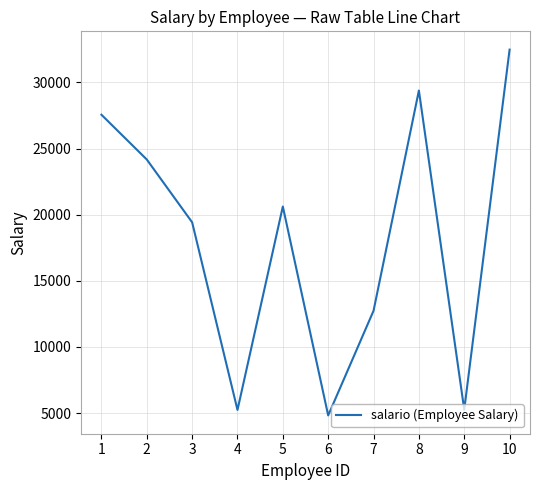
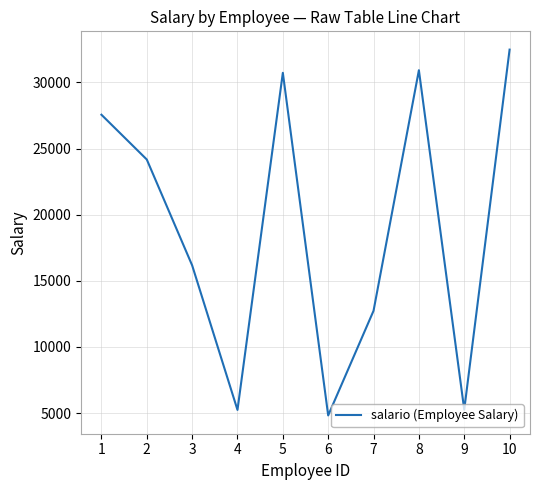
  {
    "1": 27600,
    "2": 24200,
-   "3": 19400,
+   "3": 16200,
    "4": 5200,
-   "5": 20600,
+   "5": 30700,
    "6": 4800,
    "7": 12700,
-   "8": 29400,
+   "8": 30900,
    "10": 32500
  }
